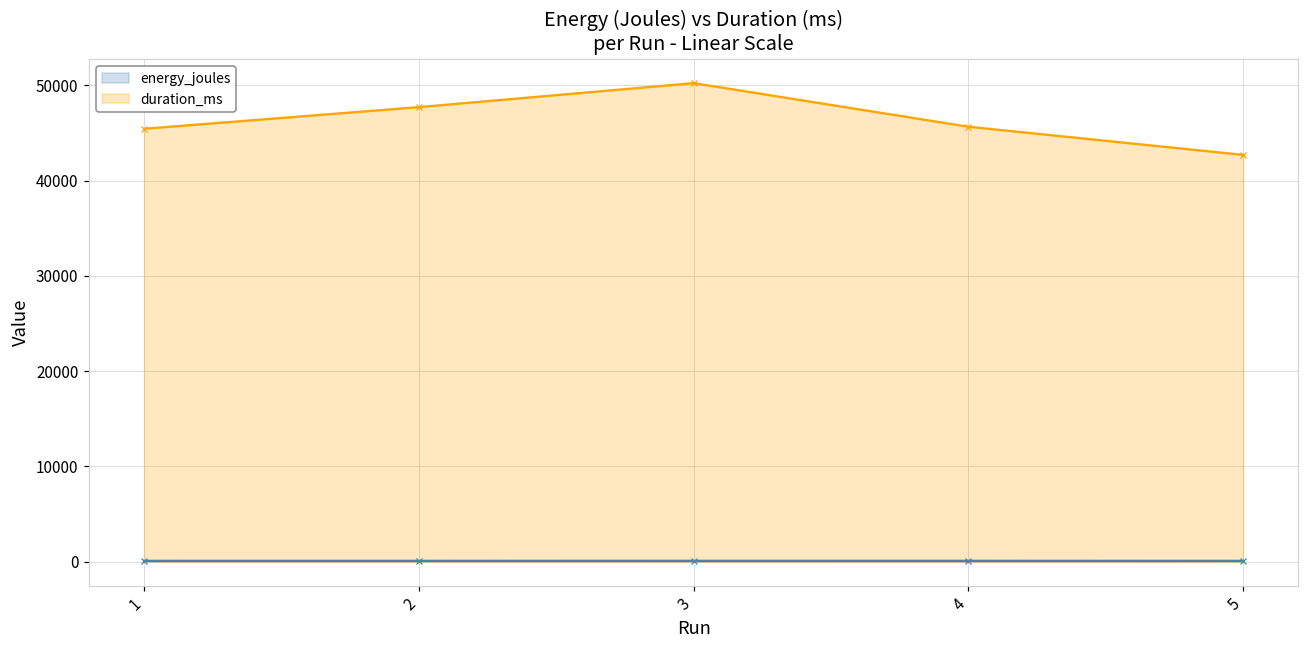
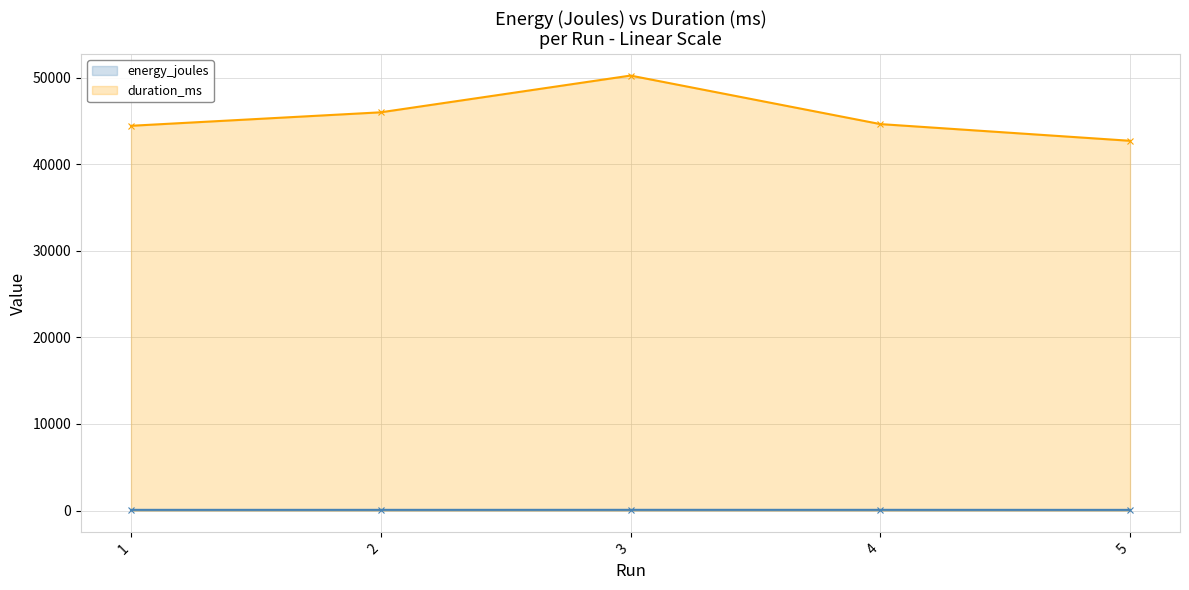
  {
    "energy_joules": {
      "1": 0,
      "2": 0,
      "3": 0,
      "4": 0,
      "5": 0
    },
    "duration_ms": {
-     "1": 45000,
-     "2": 48000,
+     "1": 44000,
+     "2": 46000,
      "3": 50000,
-     "4": 46000,
+     "4": 45000,
      "5": 43000
    }
  }
